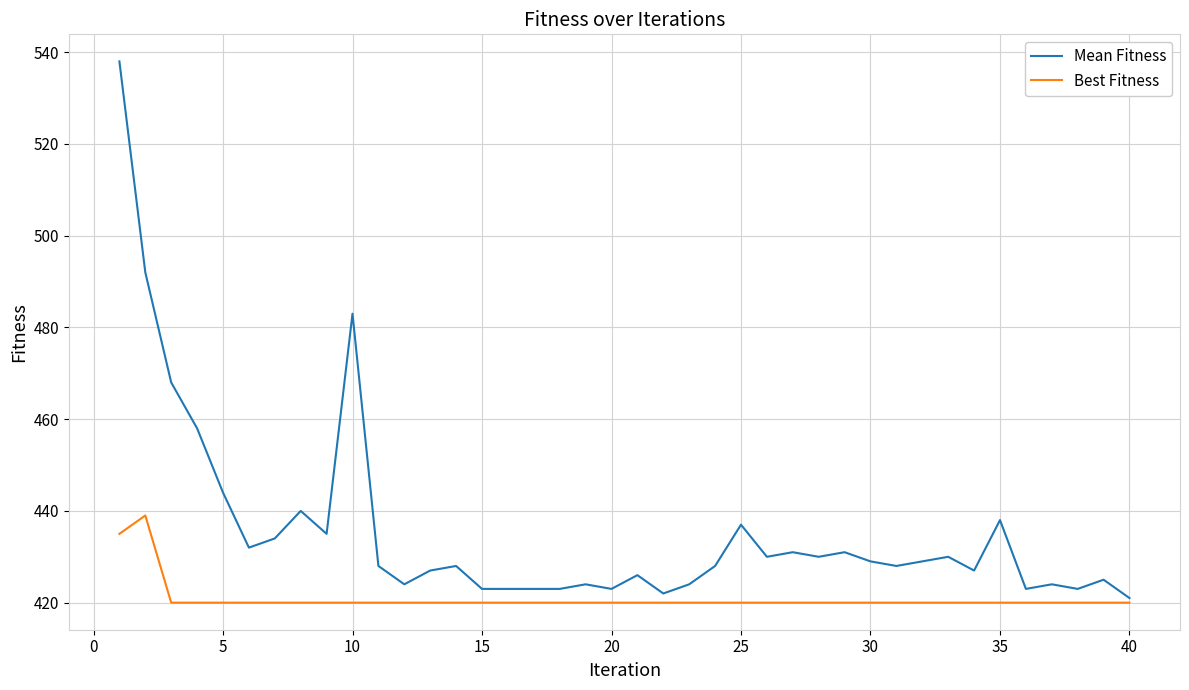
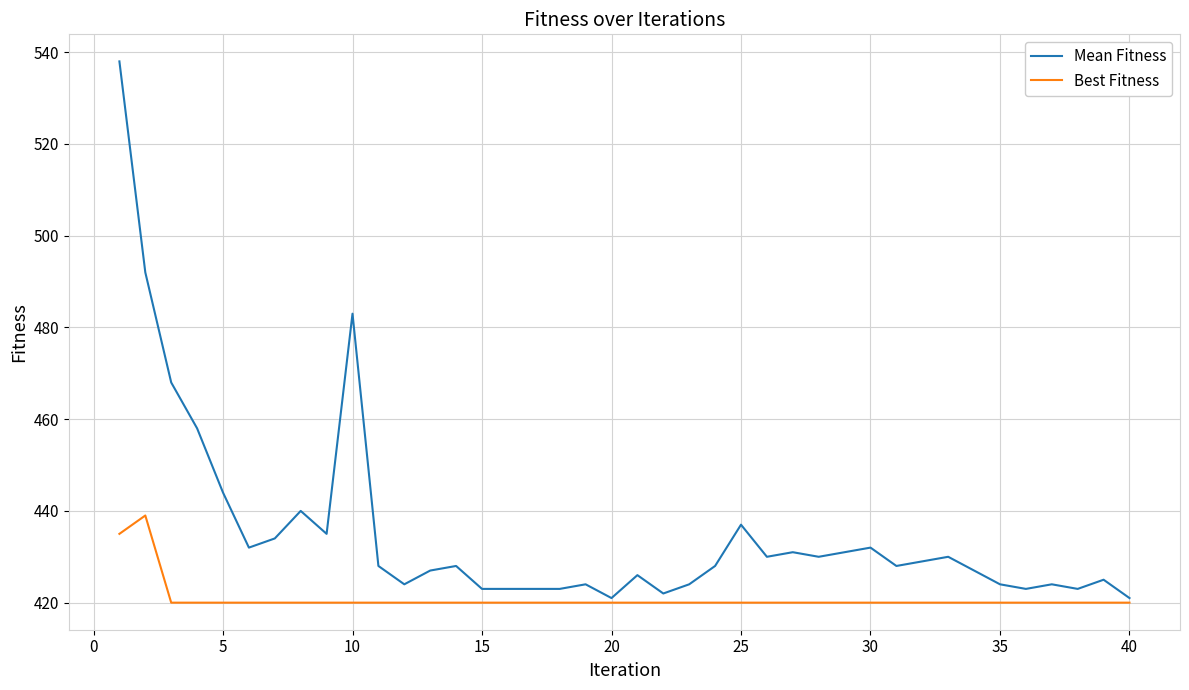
  {
    "Mean Fitness": {
      "5": 444,
      "10": 483,
      "15": 423,
-     "20": 423,
+     "20": 421,
      "25": 437,
-     "30": 429,
-     "35": 438,
+     "30": 432,
+     "35": 424,
      "40": 421
    },
    "Best Fitness": {
      "5": 420,
      "10": 420,
      "15": 420,
      "20": 420,
      "25": 420,
      "30": 420,
      "35": 420,
      "40": 420
    }
  }
